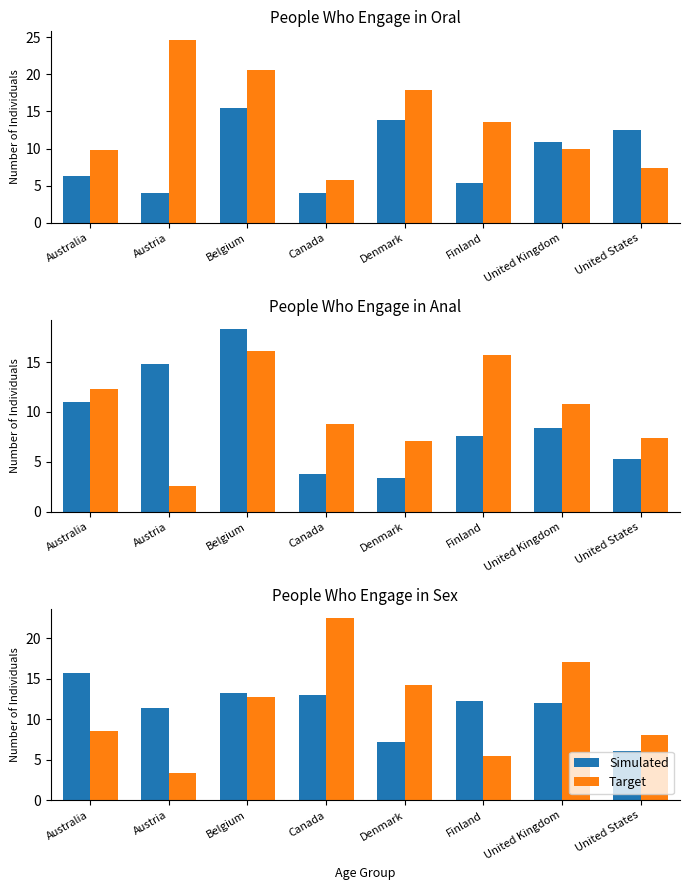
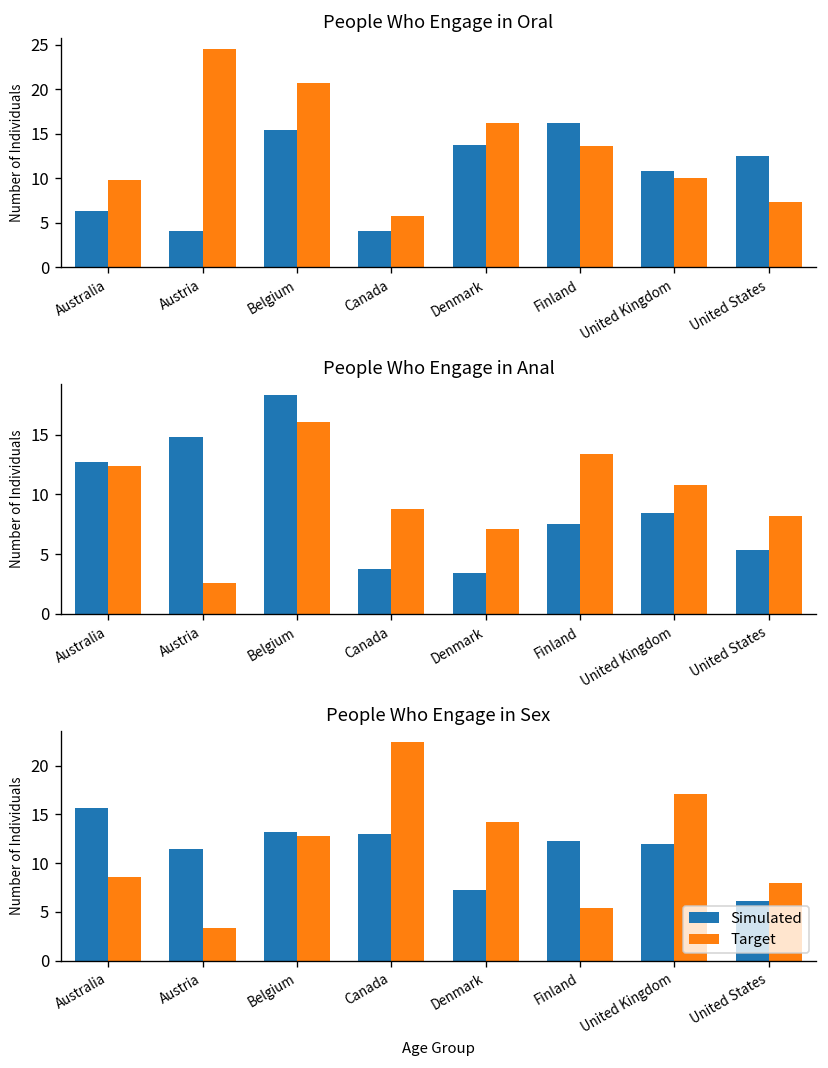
  {
    "People Who Engage in Oral": {
      "Simulated": {
        "Australia": 6,
        "Austria": 4,
        "Belgium": 15,
        "Canada": 4,
        "Denmark": 14,
-       "Finland": 5,
+       "Finland": 16,
        "United Kingdom": 11,
        "United States": 13
      },
      "Target": {
        "Australia": 10,
        "Austria": 25,
        "Belgium": 21,
        "Canada": 6,
-       "Denmark": 18,
+       "Denmark": 16,
        "Finland": 14,
        "United Kingdom": 10,
        "United States": 7
      }
    },
    "People Who Engage in Anal": {
      "Simulated": {
-       "Australia": 11,
+       "Australia": 13,
        "Austria": 15,
        "Belgium": 18,
        "Canada": 4,
        "Denmark": 3,
        "Finland": 8,
        "United Kingdom": 8,
        "United States": 5
      },
      "Target": {
        "Australia": 12,
        "Austria": 3,
        "Belgium": 16,
        "Canada": 9,
        "Denmark": 7,
-       "Finland": 16,
+       "Finland": 13,
        "United Kingdom": 11,
-       "United States": 7
+       "United States": 8
      }
    },
    "People Who Engage in Sex": {
      "Simulated": {
        "Australia": 16,
        "Austria": 11,
        "Belgium": 13,
        "Canada": 13,
        "Denmark": 7,
        "Finland": 12,
        "United Kingdom": 12,
        "United States": 6
      },
      "Target": {
        "Australia": 9,
        "Austria": 3,
        "Belgium": 13,
        "Canada": 22,
        "Denmark": 14,
        "Finland": 5,
        "United Kingdom": 17,
        "United States": 8
      }
    }
  }
